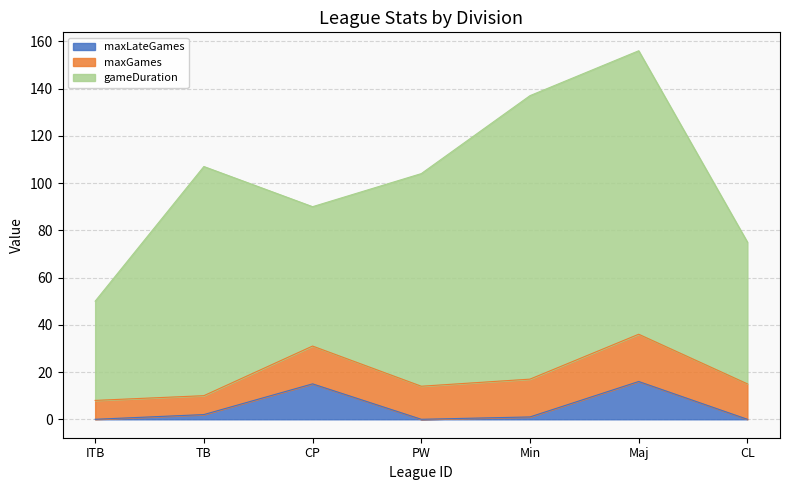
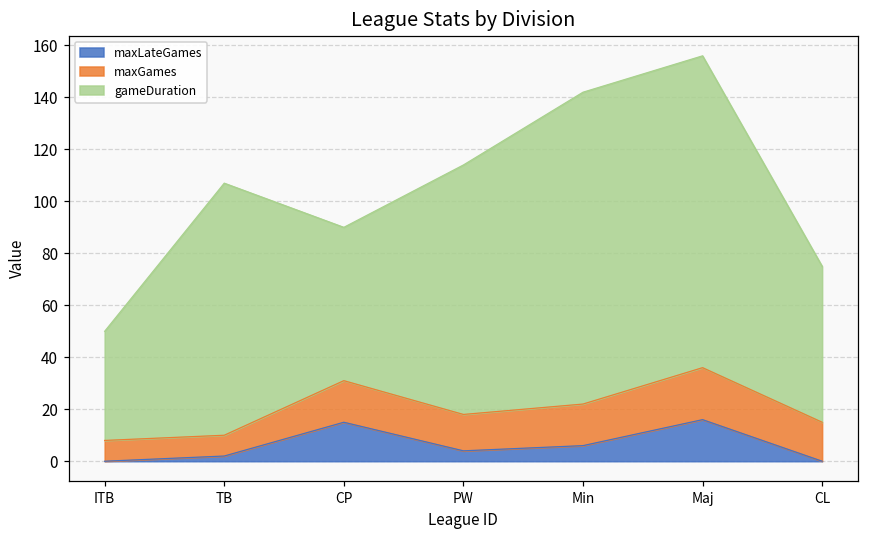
  {
    "maxLateGames": {
      "ITB": 0,
      "TB": 2,
      "CP": 15,
-     "PW": 0,
-     "Min": 1,
+     "PW": 4,
+     "Min": 6,
      "Maj": 16,
      "CL": 0
    },
    "maxGames": {
      "ITB": 8,
      "TB": 8,
      "CP": 16,
      "PW": 14,
      "Min": 16,
      "Maj": 20,
      "CL": 15
    },
    "gameDuration": {
      "ITB": 42,
      "TB": 97,
      "CP": 59,
-     "PW": 90,
+     "PW": 96,
      "Min": 120,
      "Maj": 120,
      "CL": 60
    }
  }
